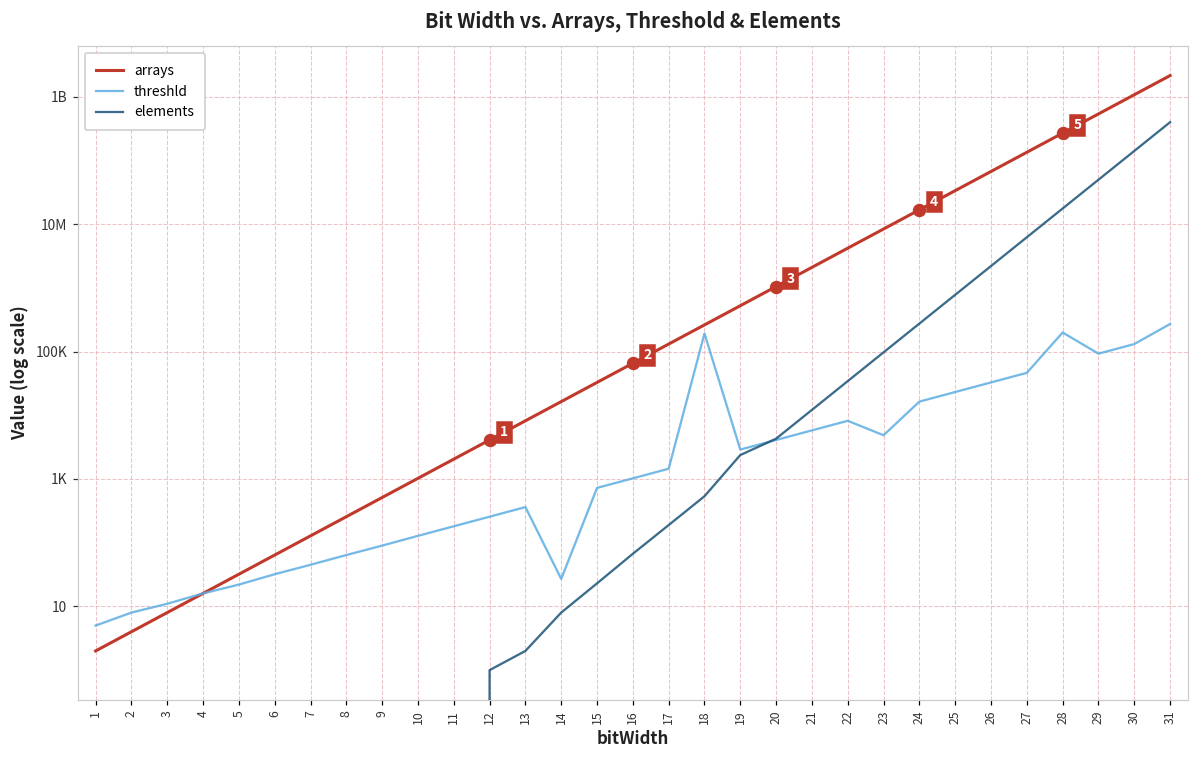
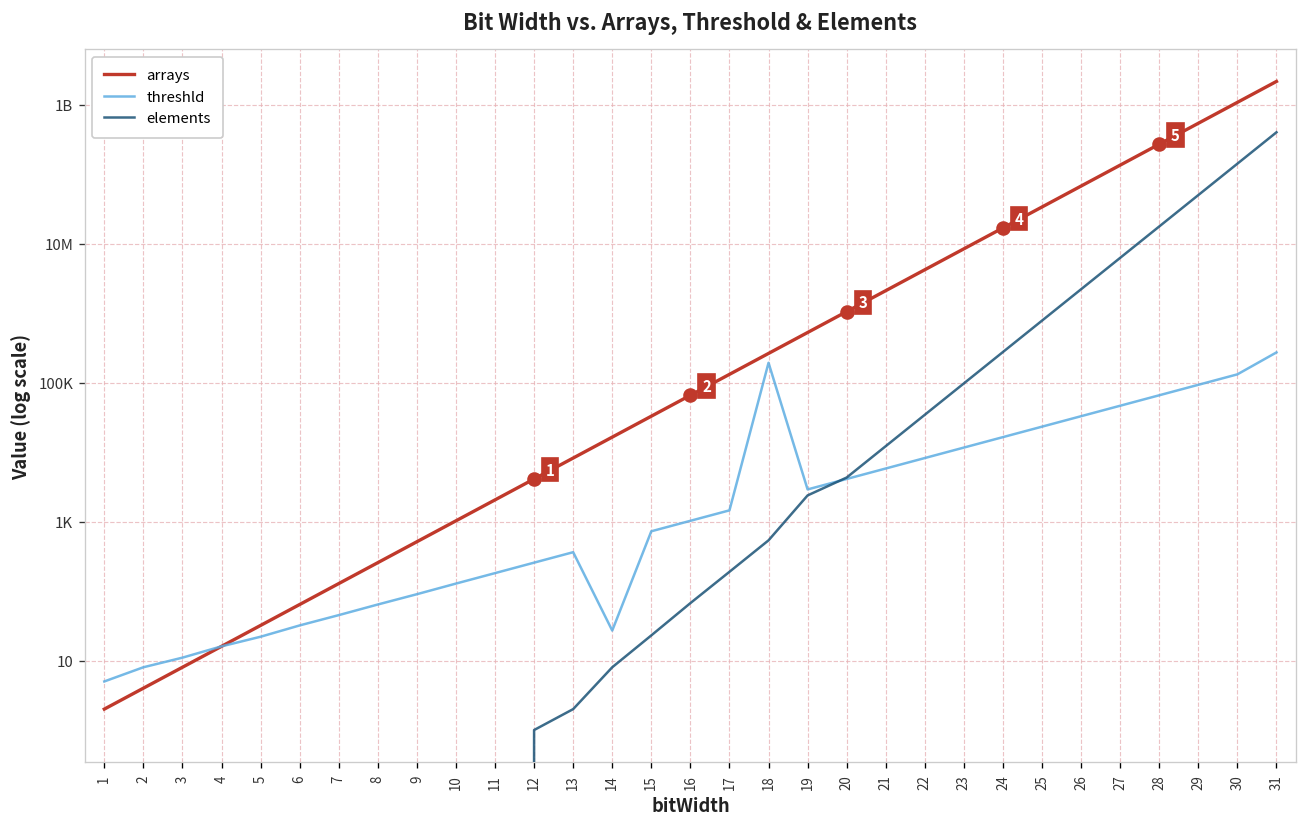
  {
    "threshld": {
      "1": 5,
      "2": 8,
      "3": 11,
      "5": 22,
      "6": 30,
      "7": 50,
      "8": 60,
      "9": 90,
      "10": 130,
      "11": 180,
      "12": 300,
      "13": 400,
      "14": 30,
      "15": 700,
      "16": 1000,
      "17": 1400,
      "18": 190000,
      "19": 3000,
      "21": 6000,
      "22": 8000,
-     "23": 5000,
+     "23": 12000,
      "24": 16000,
      "25": 23000,
      "26": 30000,
      "27": 50000,
-     "28": 200000,
+     "28": 70000,
      "29": 90000,
      "30": 130000,
      "31": 300000
    },
    "elements": {
      "12": 1,
      "13": 2,
      "14": 8,
      "15": 23,
      "16": 70,
      "17": 190,
      "18": 500,
      "19": 2400,
      "21": 12000,
      "22": 30000,
      "23": 100000,
      "24": 300000,
      "25": 800000,
      "26": 2200000,
      "27": 6000000,
      "28": 18000000,
      "29": 50000000,
      "30": 140000000,
      "31": 400000000
    }
  }
